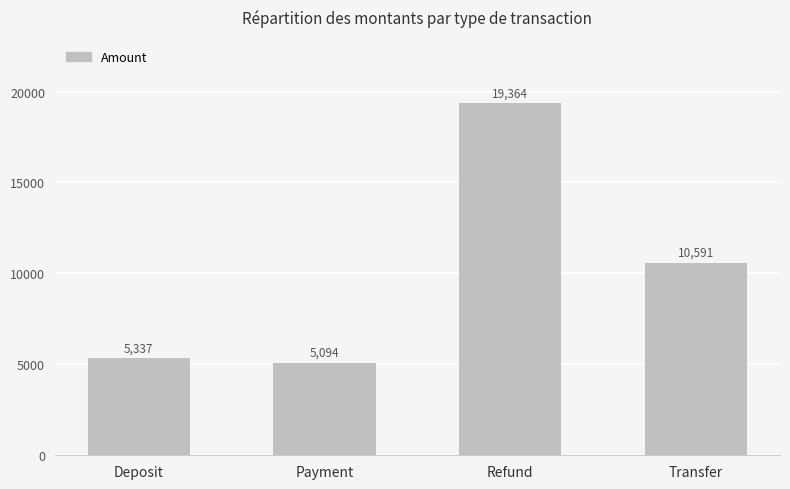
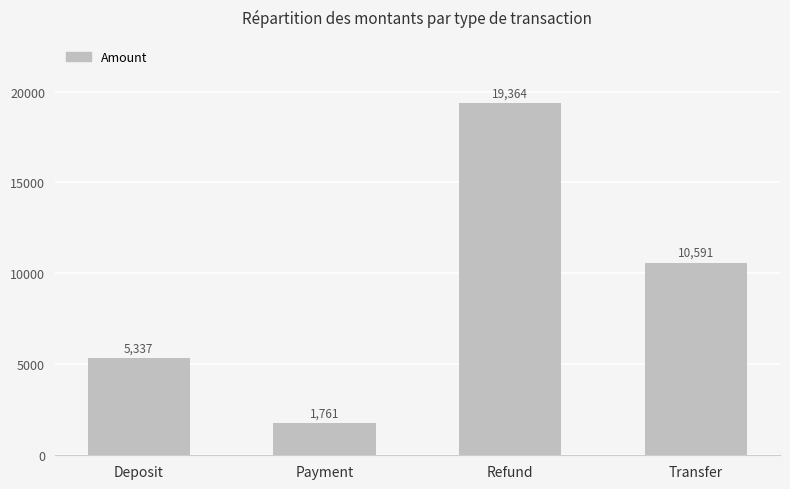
  {
    "Deposit": "5,337",
-   "Payment": "5,094",
+   "Payment": "1,761",
    "Refund": "19,364",
    "Transfer": "10,591"
  }
